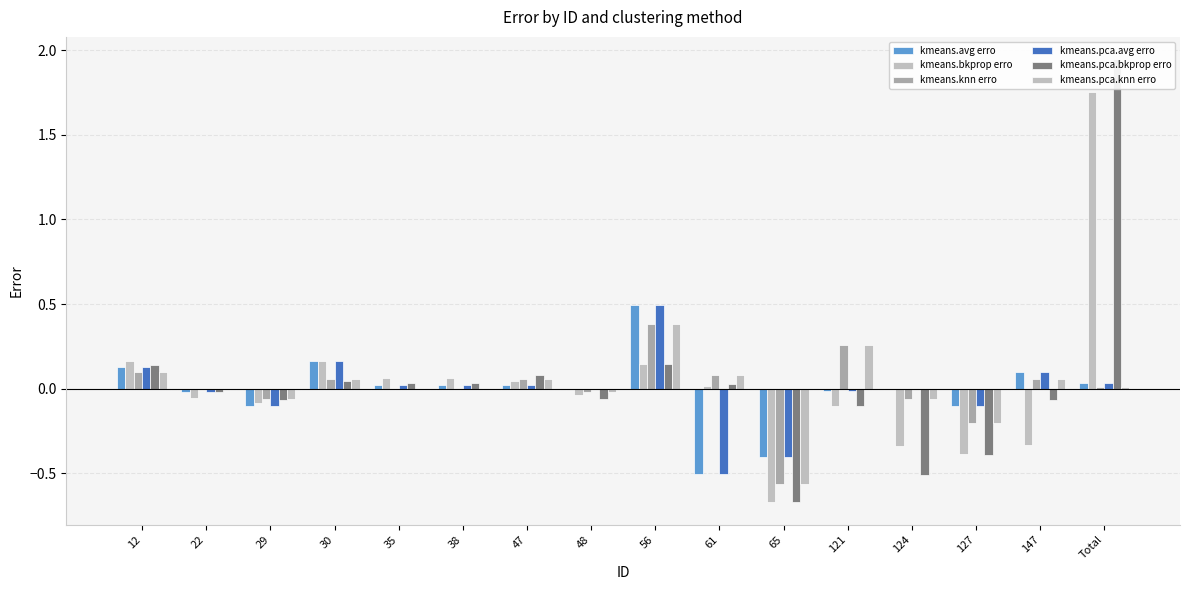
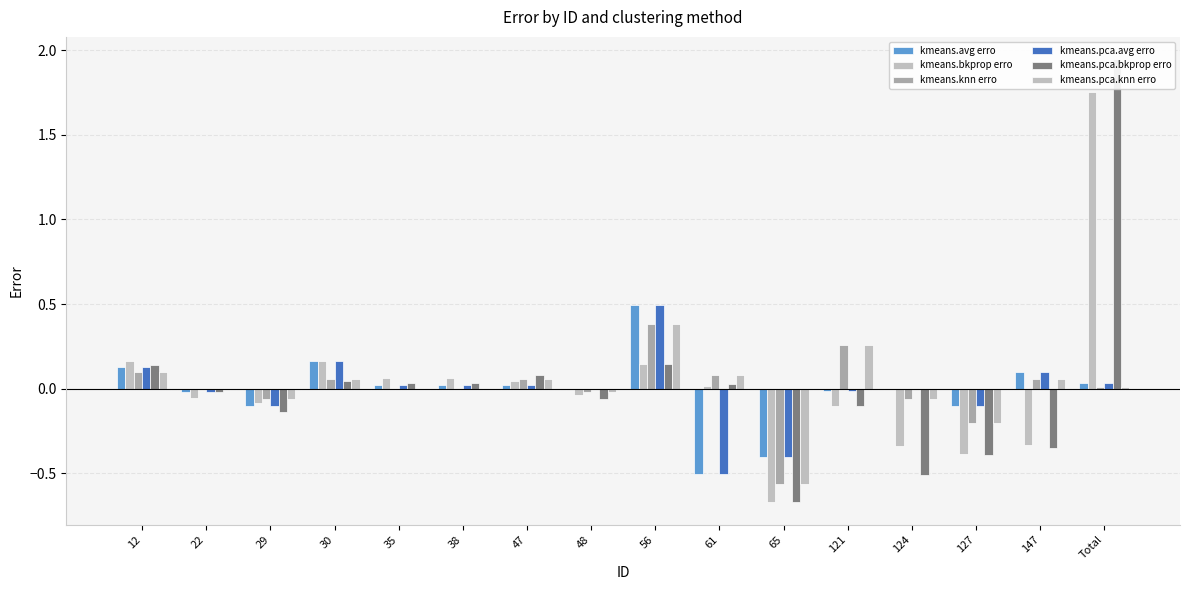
  {
    "kmeans.pca.bkprop erro": {
      "12": 0.14,
      "22": -0.02,
-     "29": -0.07,
+     "29": -0.14,
      "30": 0.04,
      "35": 0.04,
      "38": 0.04,
      "47": 0.08,
      "48": -0.06,
      "56": 0.15,
      "61": 0.03,
      "65": -0.67,
      "121": -0.10,
      "124": -0.51,
      "127": -0.39,
-     "147": -0.07
+     "147": -0.35
    }
  }
